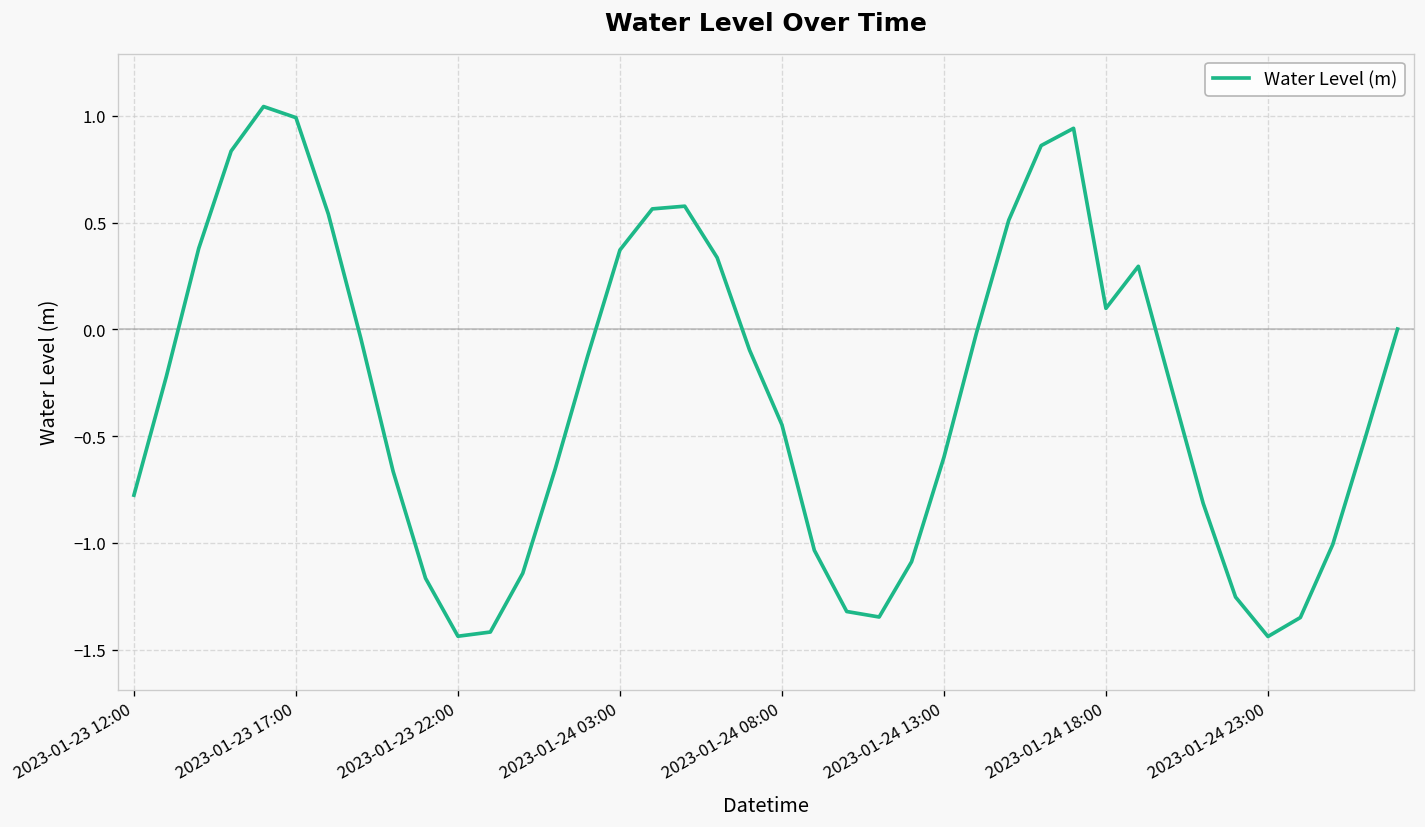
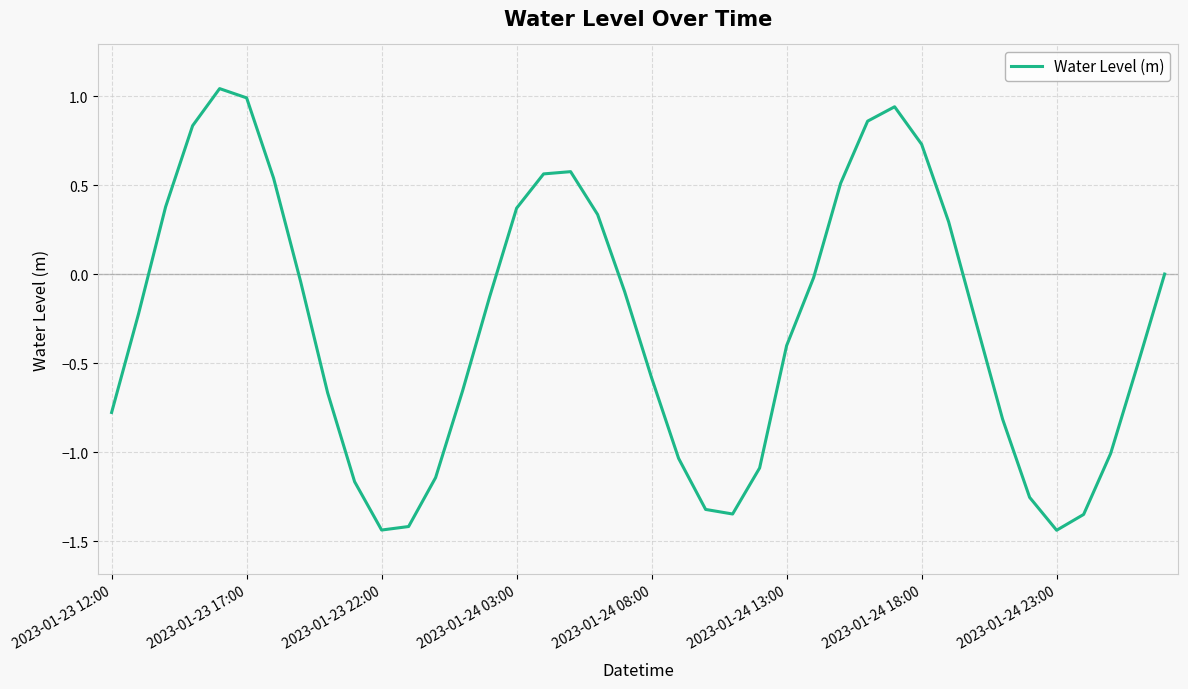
  {
    "2023-01-23 12:00": -0.78,
    "2023-01-23 17:00": 0.99,
    "2023-01-23 22:00": -1.44,
    "2023-01-24 03:00": 0.37,
-   "2023-01-24 08:00": -0.45,
-   "2023-01-24 13:00": -0.60,
-   "2023-01-24 18:00": 0.10,
+   "2023-01-24 08:00": -0.58,
+   "2023-01-24 13:00": -0.40,
+   "2023-01-24 18:00": 0.73,
    "2023-01-24 23:00": -1.44
  }
